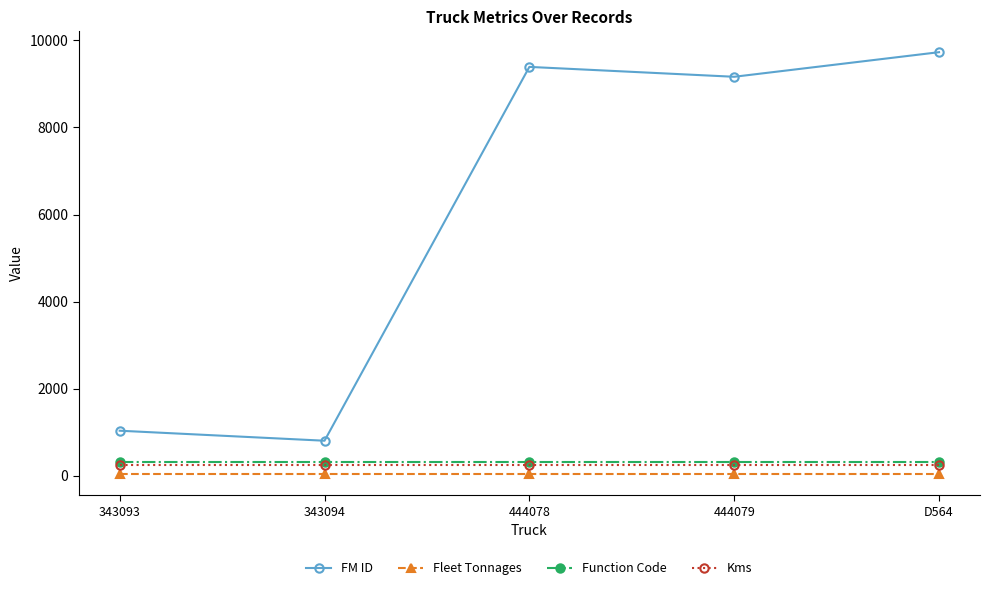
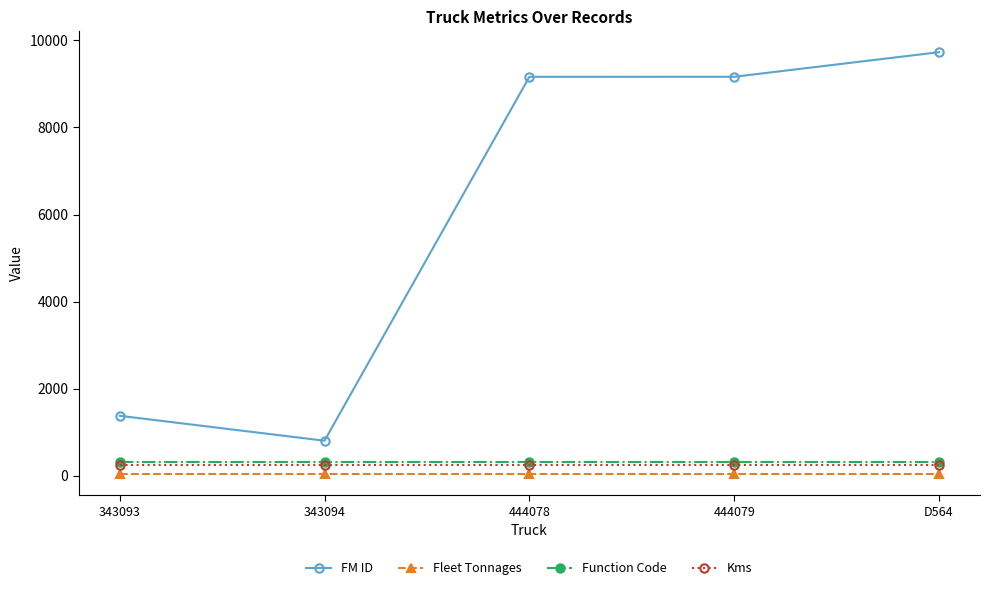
  {
    "FM ID": {
-     "343093": 1000,
+     "343093": 1400,
      "343094": 800,
-     "444078": 9400,
+     "444078": 9200,
      "444079": 9200,
      "D564": 9700
    },
    "Fleet Tonnages": {
      "343093": 0,
      "343094": 0,
      "444078": 0,
      "444079": 0,
      "D564": 0
    }
  }
